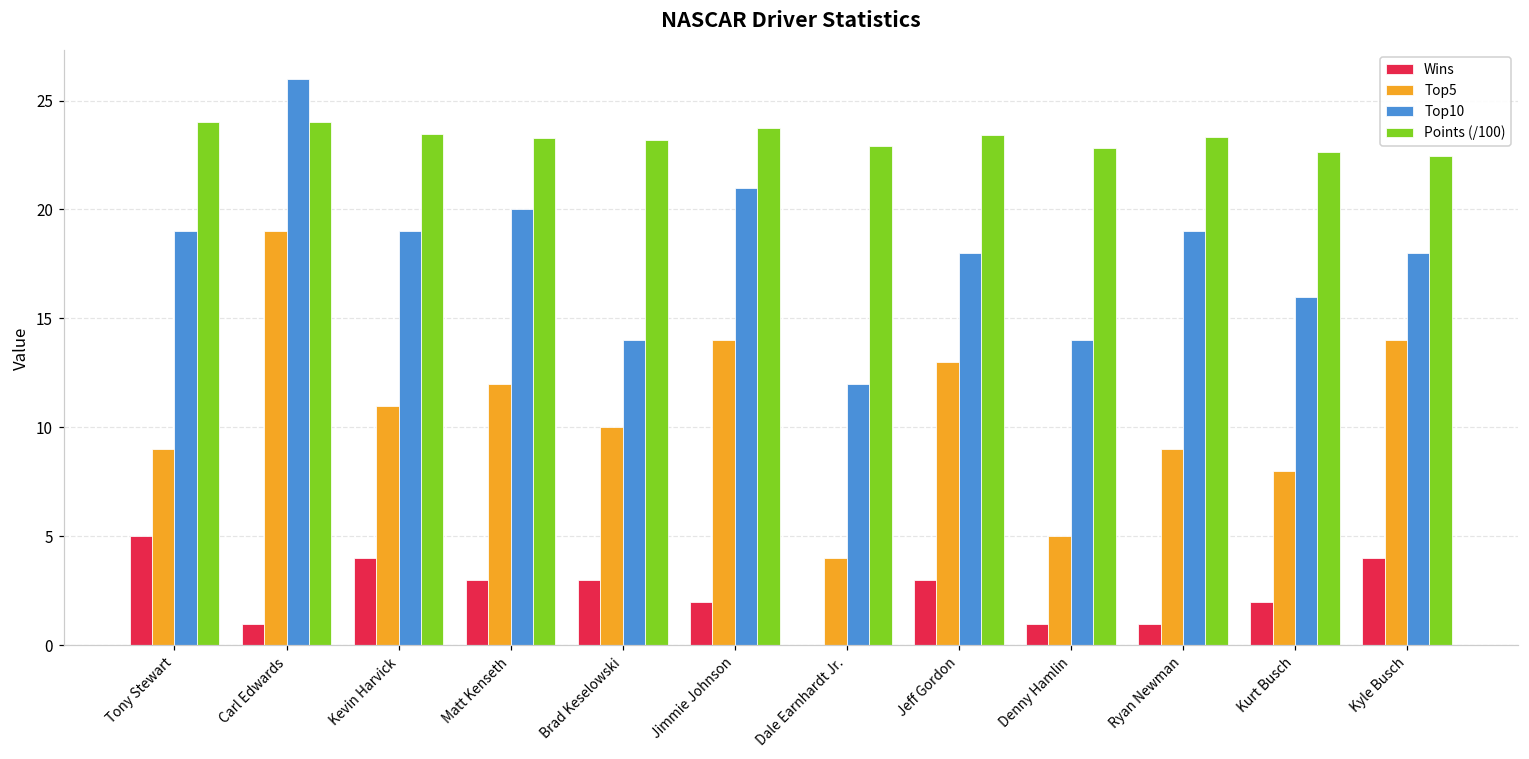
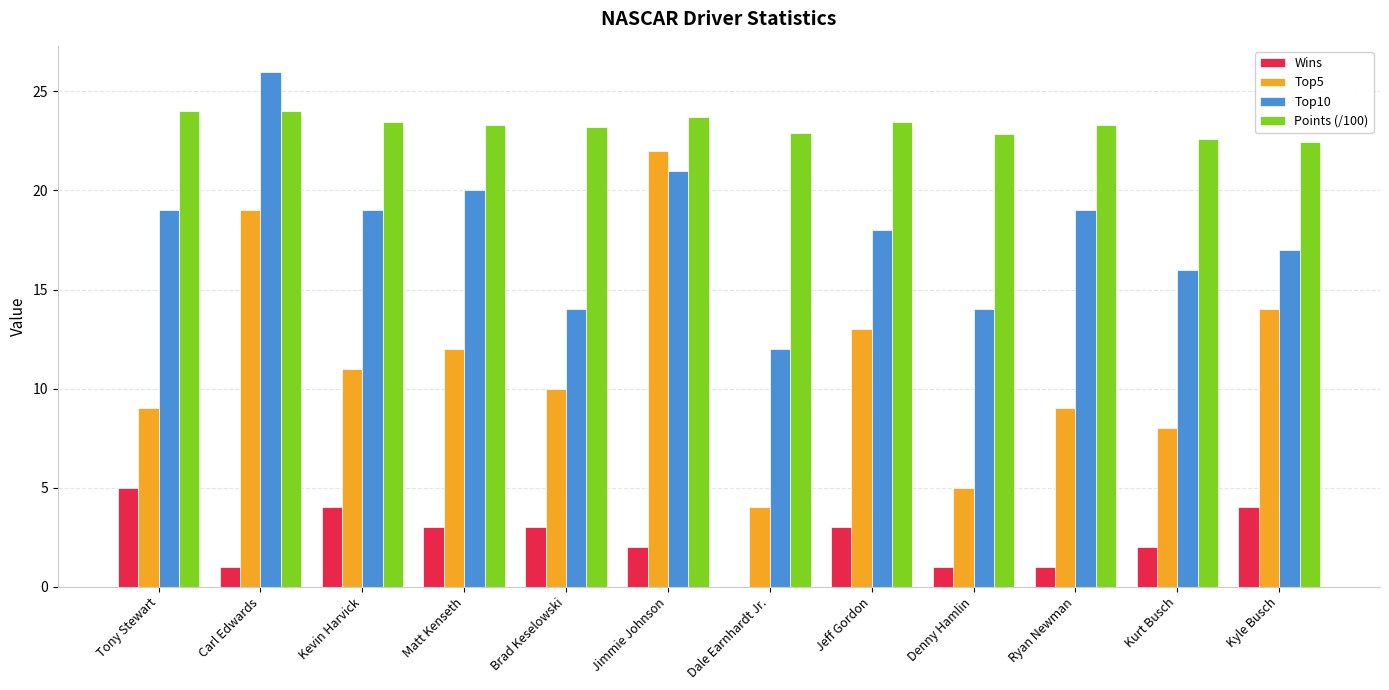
  {
    "Wins": {
      "Tony Stewart": 5,
      "Carl Edwards": 1,
      "Kevin Harvick": 4,
      "Matt Kenseth": 3,
      "Brad Keselowski": 3,
      "Jimmie Johnson": 2,
      "Dale Earnhardt Jr.": 0,
      "Jeff Gordon": 3,
      "Denny Hamlin": 1,
      "Ryan Newman": 1,
      "Kurt Busch": 2,
      "Kyle Busch": 4
    },
    "Top5": {
      "Tony Stewart": 9,
      "Carl Edwards": 19,
      "Kevin Harvick": 11,
      "Matt Kenseth": 12,
      "Brad Keselowski": 10,
-     "Jimmie Johnson": 14,
+     "Jimmie Johnson": 22,
      "Dale Earnhardt Jr.": 4,
      "Jeff Gordon": 13,
      "Denny Hamlin": 5,
      "Ryan Newman": 9,
      "Kurt Busch": 8,
      "Kyle Busch": 14
    },
    "Top10": {
      "Tony Stewart": 19,
      "Carl Edwards": 26,
      "Kevin Harvick": 19,
      "Matt Kenseth": 20,
      "Brad Keselowski": 14,
      "Jimmie Johnson": 21,
      "Dale Earnhardt Jr.": 12,
      "Jeff Gordon": 18,
      "Denny Hamlin": 14,
      "Ryan Newman": 19,
      "Kurt Busch": 16,
-     "Kyle Busch": 18
+     "Kyle Busch": 17
    },
    "Points (/100)": {
      "Tony Stewart": 24,
      "Carl Edwards": 24,
      "Kevin Harvick": 23.5,
      "Matt Kenseth": 23.3,
      "Brad Keselowski": 23.2,
      "Jimmie Johnson": 23.7,
      "Dale Earnhardt Jr.": 23,
      "Jeff Gordon": 23.4,
      "Denny Hamlin": 22.8,
      "Ryan Newman": 23.3,
      "Kurt Busch": 22.6,
      "Kyle Busch": 22.5
    }
  }
